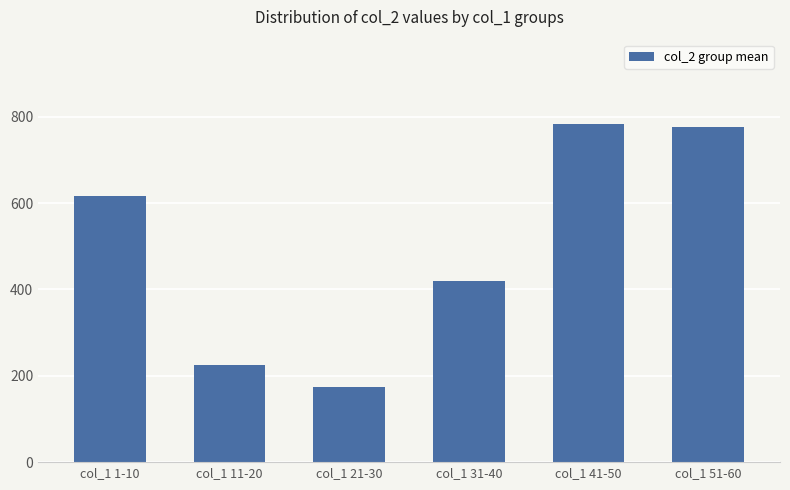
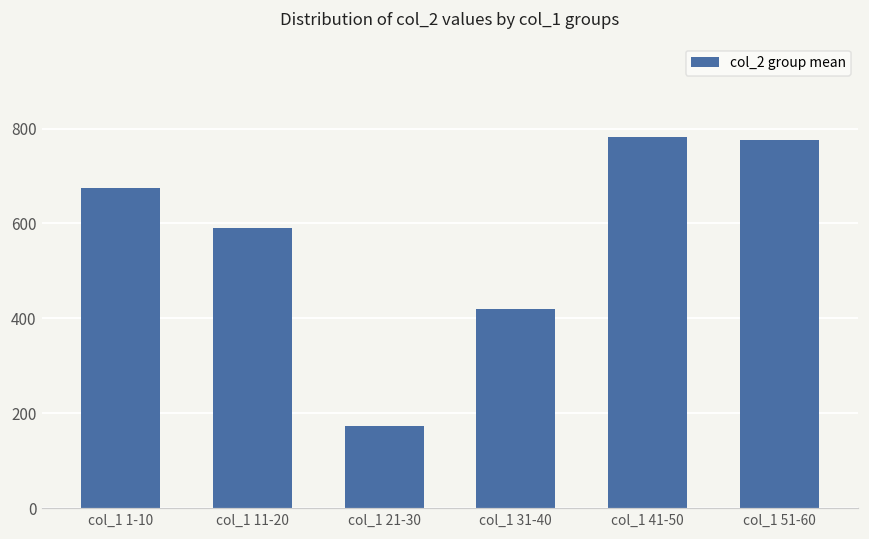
  {
-   "col_1 1-10": 620,
-   "col_1 11-20": 230,
+   "col_1 1-10": 670,
+   "col_1 11-20": 590,
    "col_1 21-30": 170,
    "col_1 31-40": 420,
    "col_1 41-50": 780,
    "col_1 51-60": 780
  }
